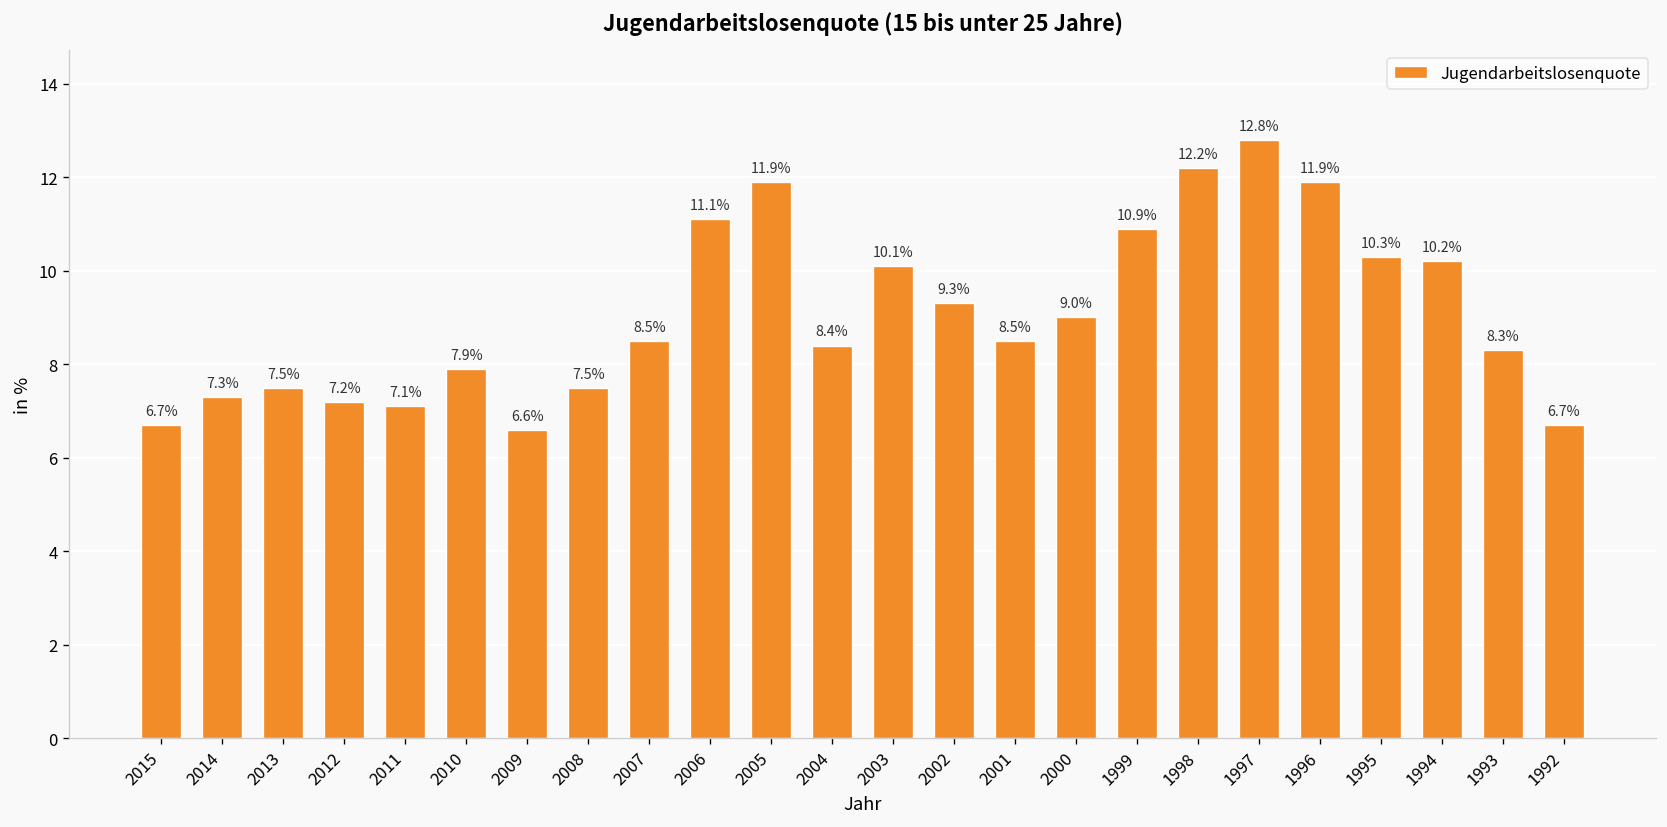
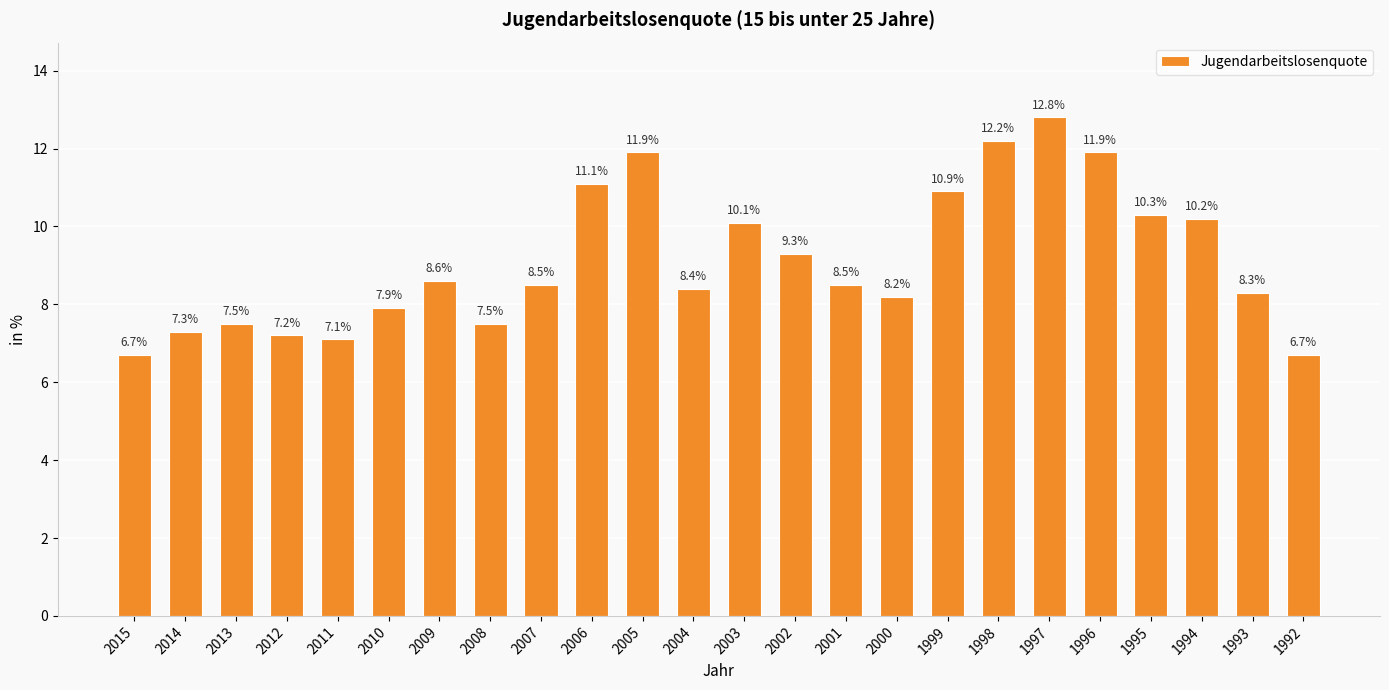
  {
    "2015": "6.7%",
    "2014": "7.3%",
    "2013": "7.5%",
    "2012": "7.2%",
    "2011": "7.1%",
    "2010": "7.9%",
-   "2009": "6.6%",
+   "2009": "8.6%",
    "2008": "7.5%",
    "2007": "8.5%",
    "2006": "11.1%",
    "2005": "11.9%",
    "2004": "8.4%",
    "2003": "10.1%",
    "2002": "9.3%",
    "2001": "8.5%",
-   "2000": "9.0%",
+   "2000": "8.2%",
    "1999": "10.9%",
    "1998": "12.2%",
    "1997": "12.8%",
    "1996": "11.9%",
    "1995": "10.3%",
    "1994": "10.2%",
    "1993": "8.3%",
    "1992": "6.7%"
  }
